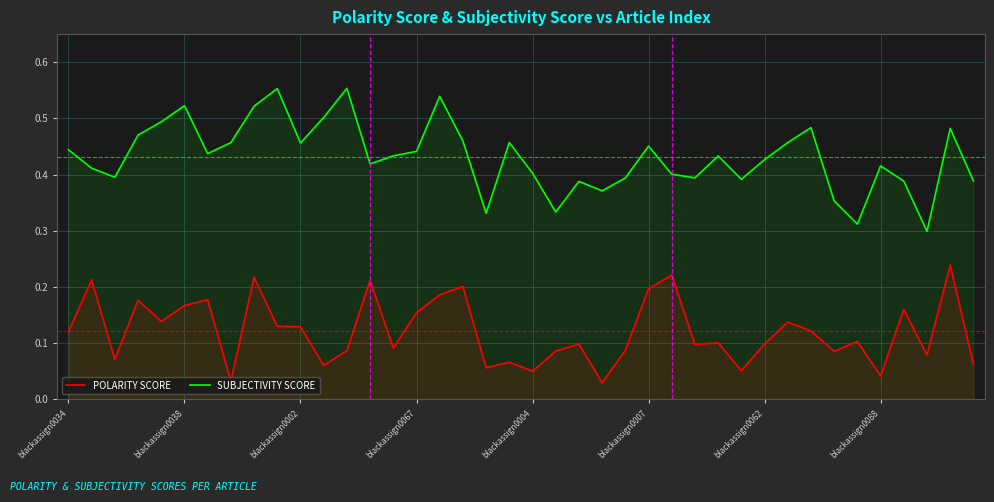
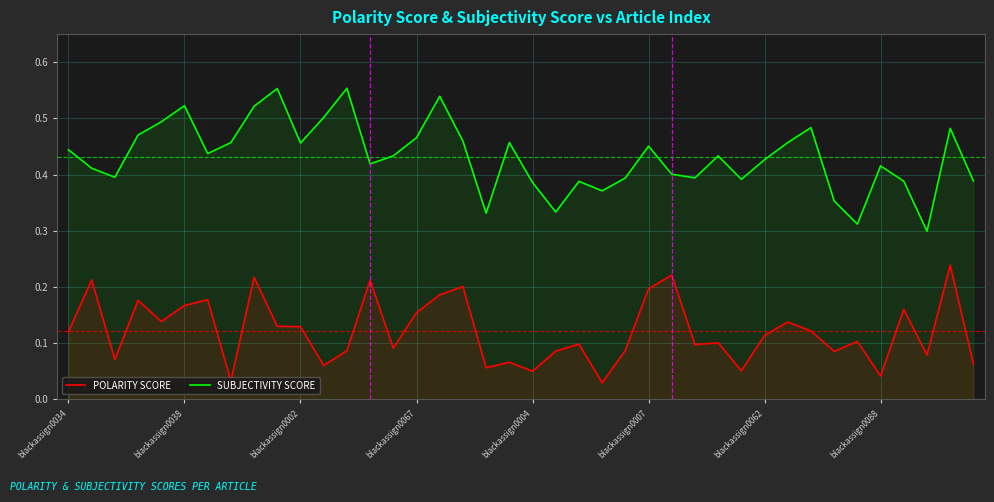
  {
    "POLARITY SCORE": {
      "blackassign0034": 0.12,
      "blackassign0038": 0.17,
      "blackassign0002": 0.13,
      "blackassign0067": 0.15,
      "blackassign0004": 0.05,
      "blackassign0007": 0.20,
-     "blackassign0062": 0.10,
+     "blackassign0062": 0.11,
      "blackassign0088": 0.04
    },
    "SUBJECTIVITY SCORE": {
      "blackassign0034": 0.44,
      "blackassign0038": 0.52,
      "blackassign0002": 0.46,
-     "blackassign0067": 0.44,
-     "blackassign0004": 0.40,
+     "blackassign0067": 0.47,
+     "blackassign0004": 0.39,
      "blackassign0007": 0.45,
      "blackassign0062": 0.43,
      "blackassign0088": 0.42
    }
  }
